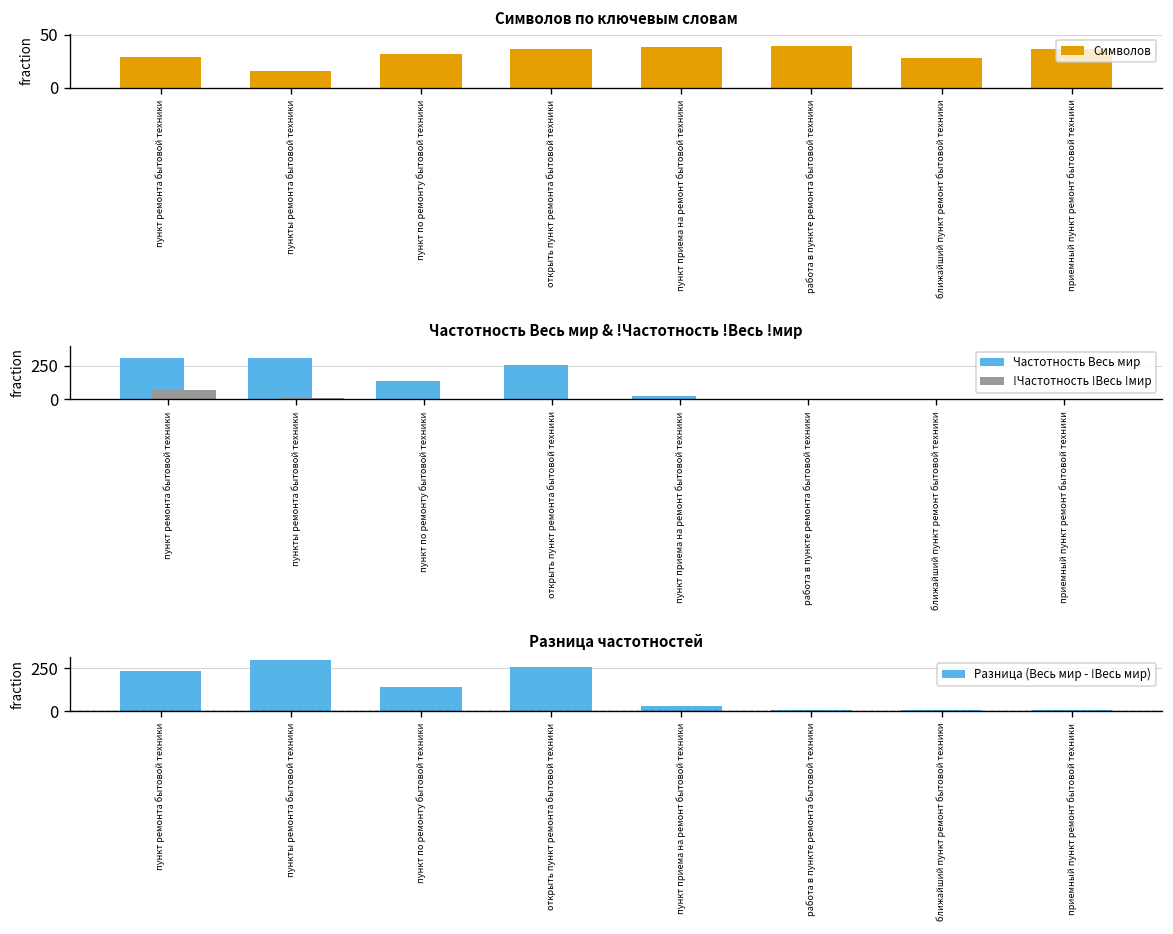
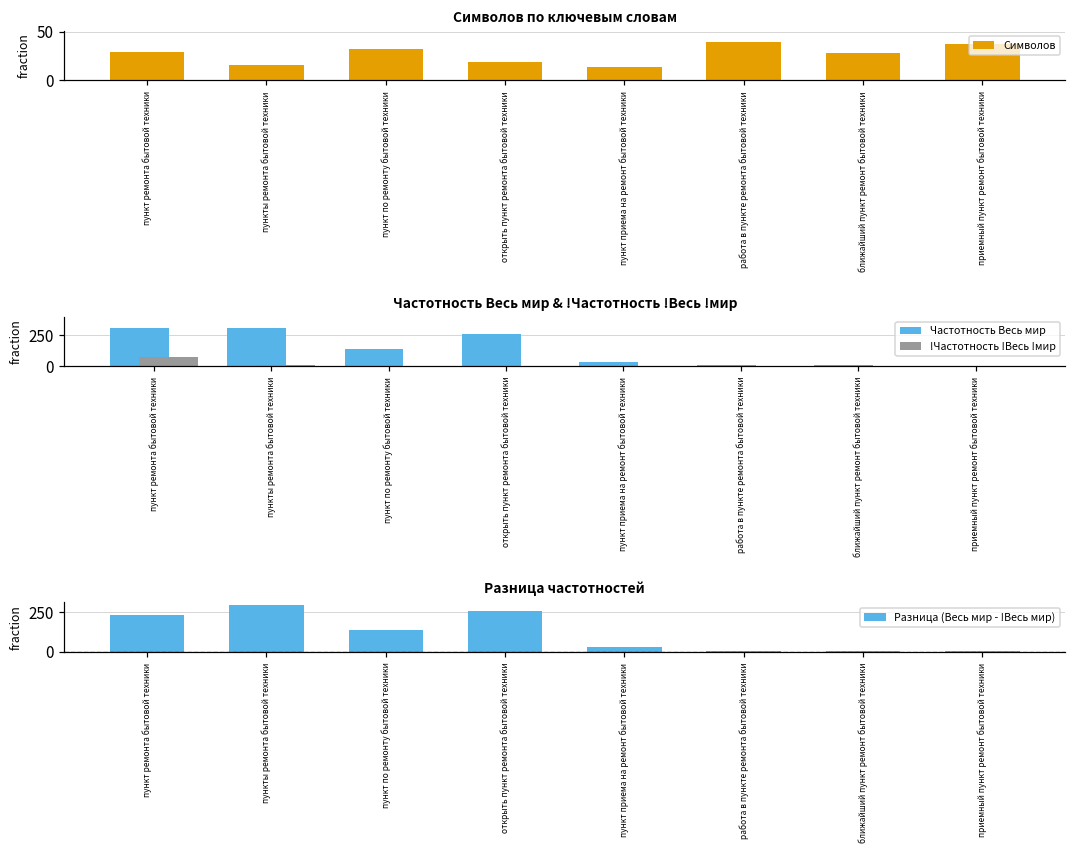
  {
    "Символов по ключевым словам": {
      "пункт ремонта бытовой техники": 30,
      "пункты ремонта бытовой техники": 20,
      "пункт по ремонту бытовой техники": 30,
-     "открыть пункт ремонта бытовой техники": 40,
-     "пункт приема на ремонт бытовой техники": 40,
+     "открыть пункт ремонта бытовой техники": 20,
+     "пункт приема на ремонт бытовой техники": 10,
      "работа в пункте ремонта бытовой техники": 40,
      "ближайший пункт ремонт бытовой техники": 30
    },
    "Частотность Весь мир & !Частотность !Весь !мир": {
      "Частотность Весь мир": {
        "пункт ремонта бытовой техники": 310,
        "пункты ремонта бытовой техники": 310,
        "пункт по ремонту бытовой техники": 140,
        "открыть пункт ремонта бытовой техники": 260,
        "пункт приема на ремонт бытовой техники": 30
      },
      "!Частотность !Весь !мир": {
        "пункт ремонта бытовой техники": 70,
        "пункт по ремонту бытовой техники": 0,
        "открыть пункт ремонта бытовой техники": 0,
        "пункт приема на ремонт бытовой техники": 0,
        "работа в пункте ремонта бытовой техники": 0,
        "ближайший пункт ремонт бытовой техники": 0,
        "приемный пункт ремонт бытовой техники": 0
      }
    },
    "Разница частотностей": {
      "пункт ремонта бытовой техники": 240,
      "пункты ремонта бытовой техники": 300,
      "пункт по ремонту бытовой техники": 140,
      "открыть пункт ремонта бытовой техники": 260,
      "пункт приема на ремонт бытовой техники": 30
    }
  }
